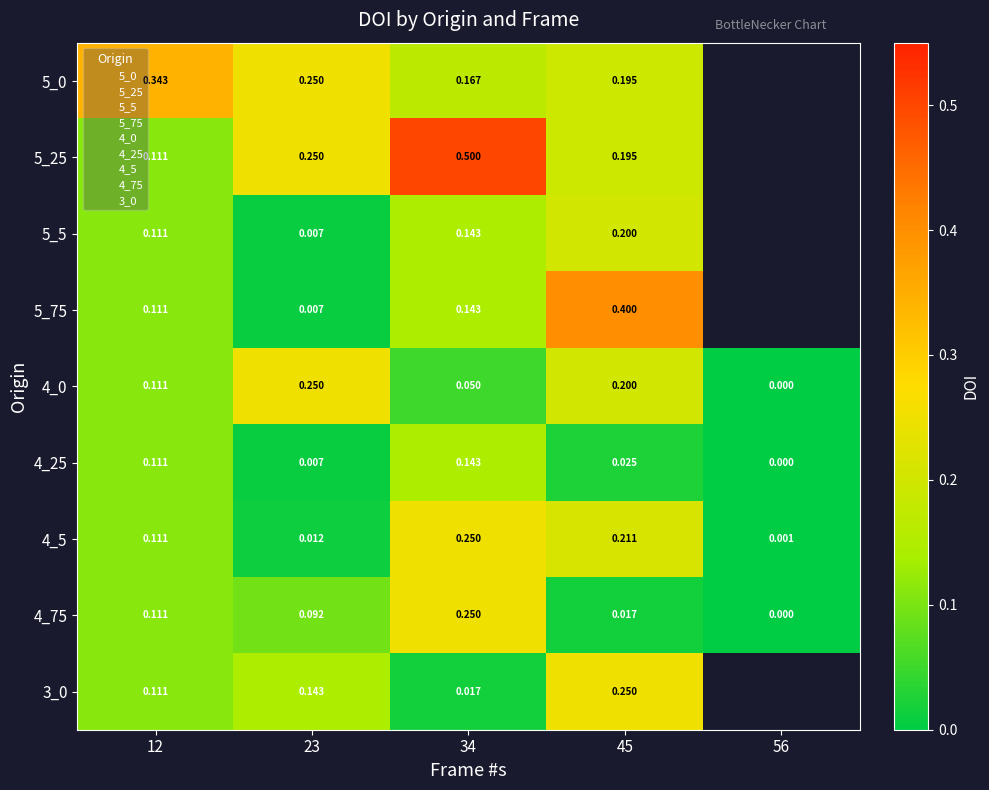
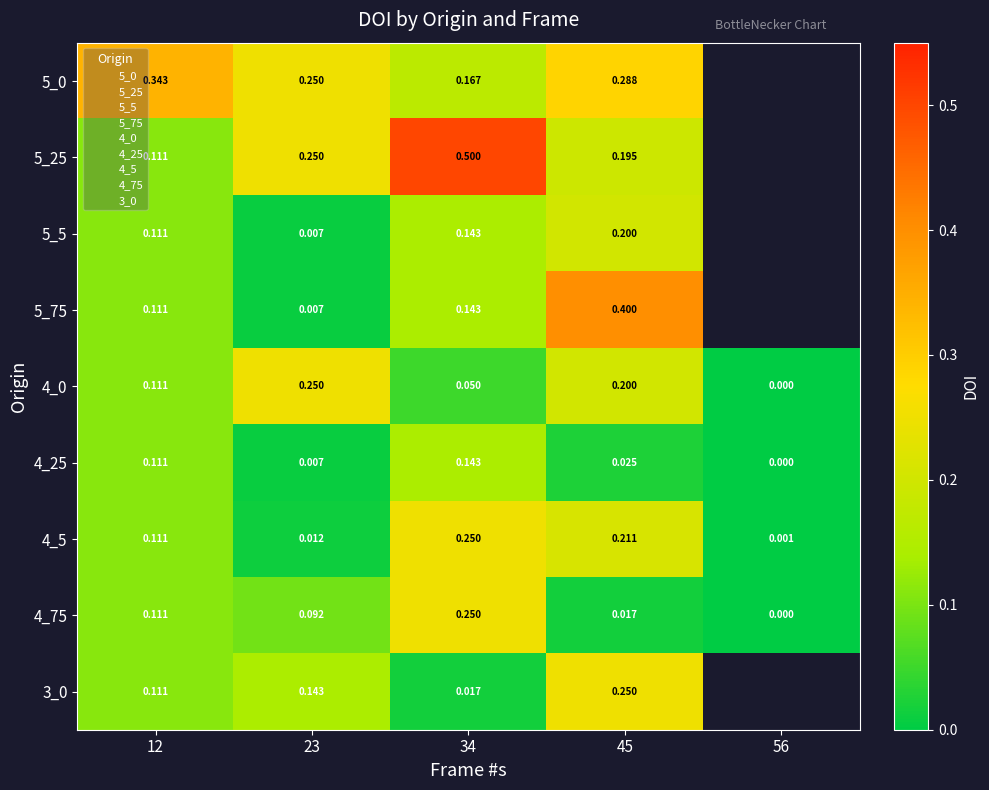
  {
    "5_0": {
      "23": 0.250,
      "34": 0.167,
-     "45": 0.195
+     "45": 0.288
    },
    "5_25": {
      "23": 0.250,
      "34": 0.500,
      "45": 0.195
    },
    "5_5": {
      "12": 0.111,
      "23": 0.007,
      "34": 0.143,
      "45": 0.200
    },
    "5_75": {
      "12": 0.111,
      "23": 0.007,
      "34": 0.143,
      "45": 0.400
    },
    "4_0": {
      "12": 0.111,
      "23": 0.250,
      "34": 0.050,
      "45": 0.200,
      "56": 0.000
    },
    "4_25": {
      "12": 0.111,
      "23": 0.007,
      "34": 0.143,
      "45": 0.025,
      "56": 0.000
    },
    "4_5": {
      "12": 0.111,
      "23": 0.012,
      "34": 0.250,
      "45": 0.211,
      "56": 0.001
    },
    "4_75": {
      "12": 0.111,
      "23": 0.092,
      "34": 0.250,
      "45": 0.017,
      "56": 0.000
    },
    "3_0": {
      "12": 0.111,
      "23": 0.143,
      "34": 0.017,
      "45": 0.250
    }
  }
